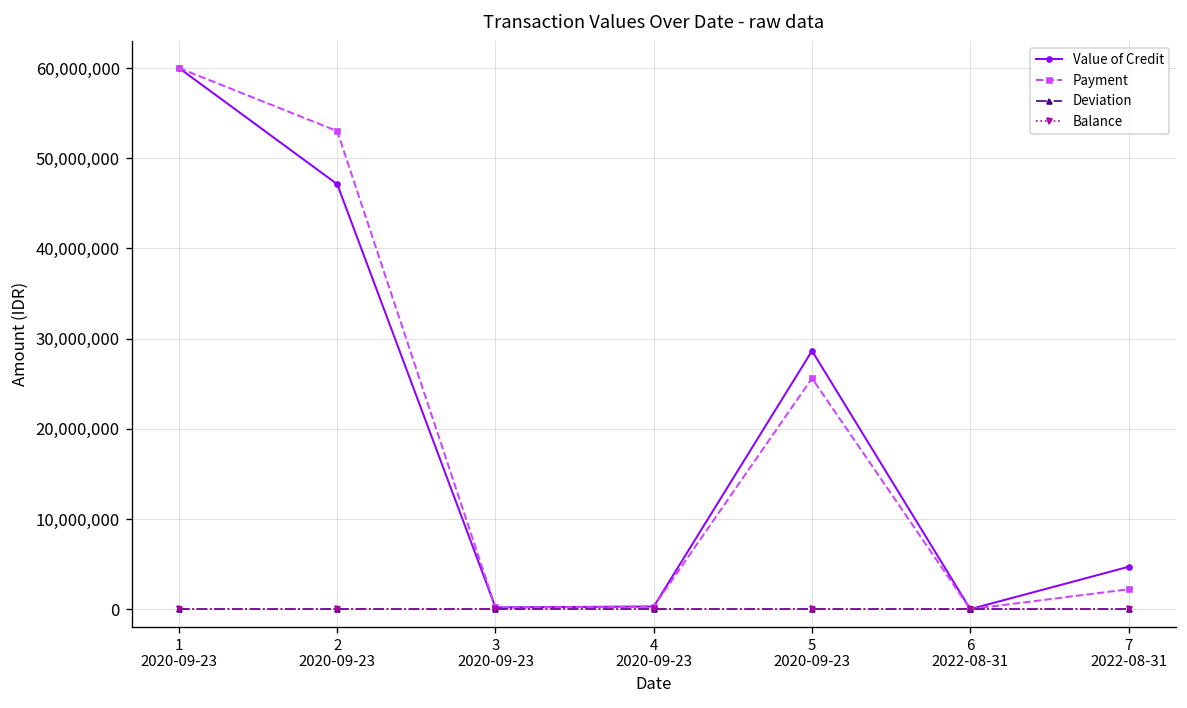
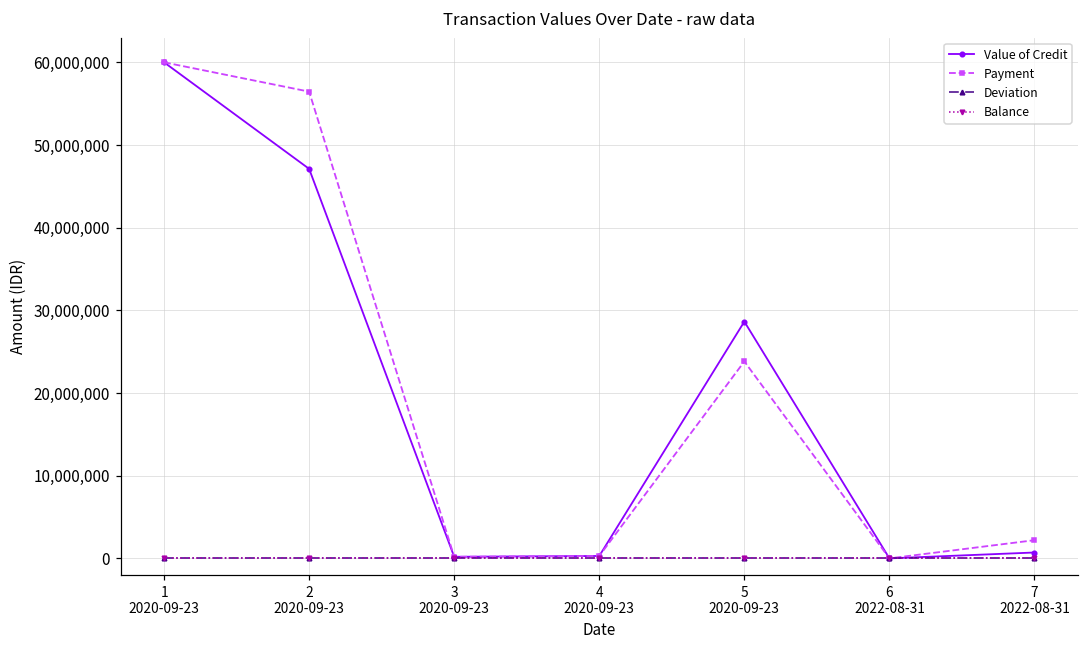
  {
    "Value of Credit": {
      "2 2020-09-23": "47,000,000",
      "5 2020-09-23": "29,000,000",
-     "7 2022-08-31": "5,000,000"
+     "7 2022-08-31": "1,000,000"
    },
    "Payment": {
-     "2 2020-09-23": "53,000,000",
-     "5 2020-09-23": "26,000,000",
+     "2 2020-09-23": "56,000,000",
+     "5 2020-09-23": "24,000,000",
      "7 2022-08-31": "2,000,000"
    },
    "Balance": {
      "1 2020-09-23": "0",
      "2 2020-09-23": "0",
      "5 2020-09-23": "0",
      "7 2022-08-31": "0"
    }
  }
